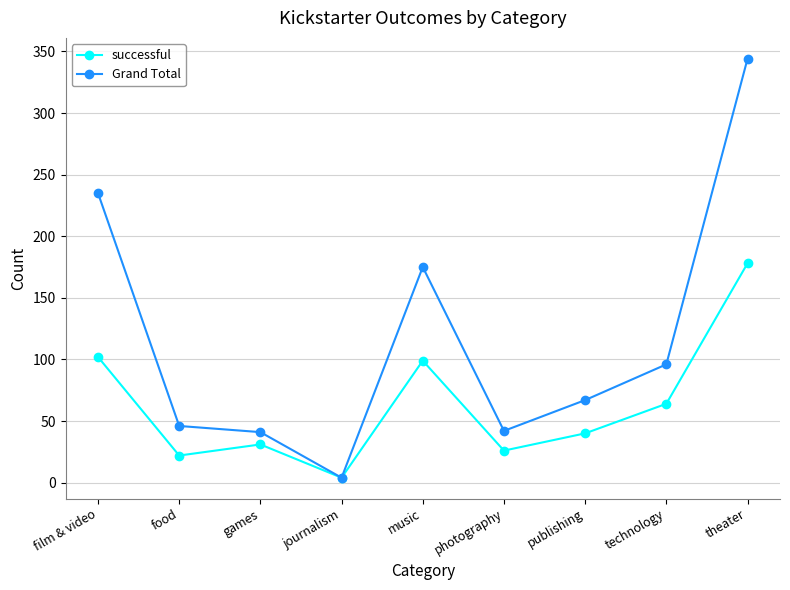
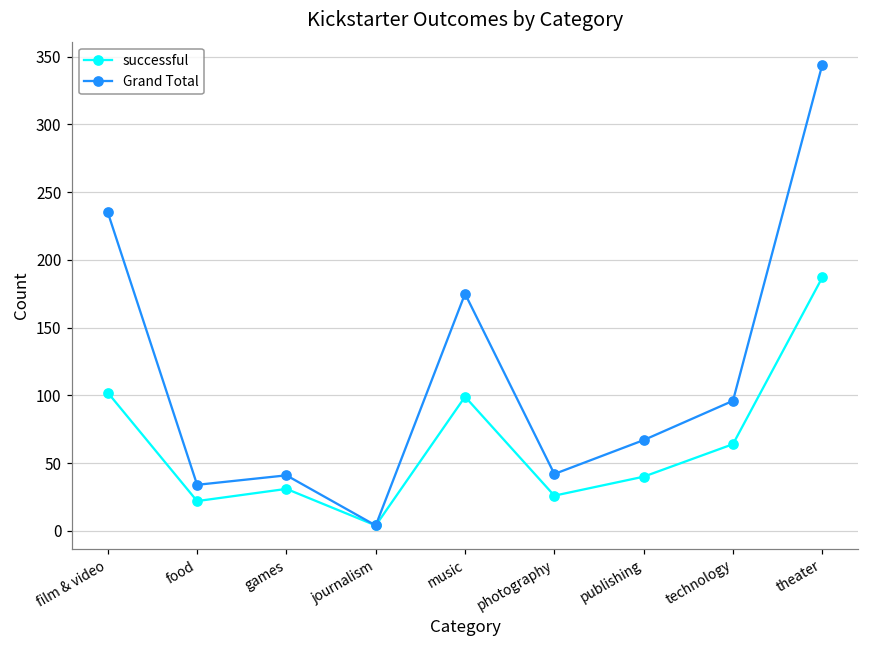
  {
    "successful": {
      "film & video": 102,
      "food": 22,
      "games": 31,
      "music": 99,
      "photography": 26,
      "publishing": 40,
      "technology": 64,
-     "theater": 178
+     "theater": 187
    },
    "Grand Total": {
      "film & video": 235,
-     "food": 46,
+     "food": 34,
      "games": 41,
      "music": 175,
      "photography": 42,
      "publishing": 67,
      "technology": 96,
      "theater": 344
    }
  }
